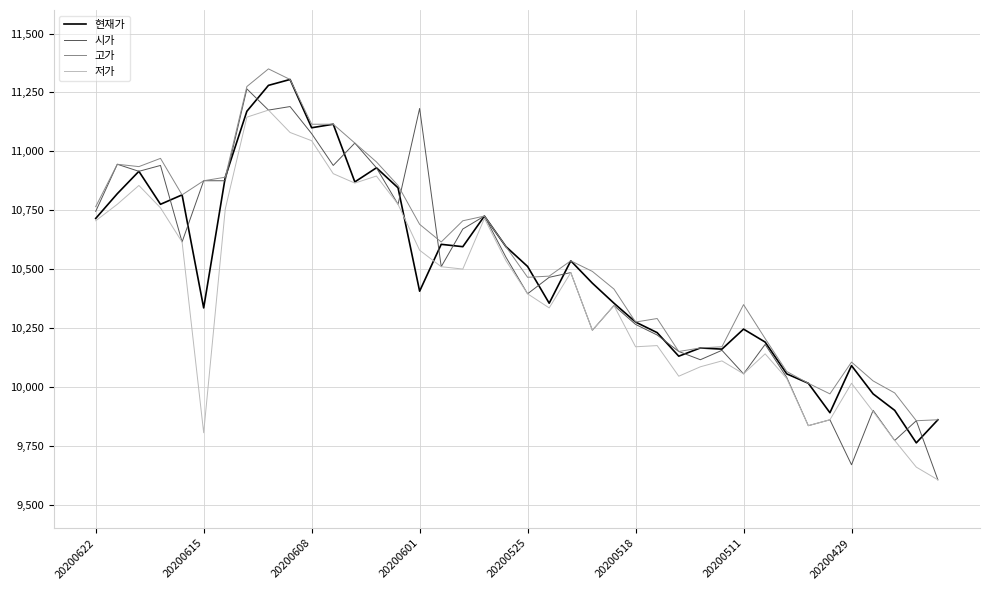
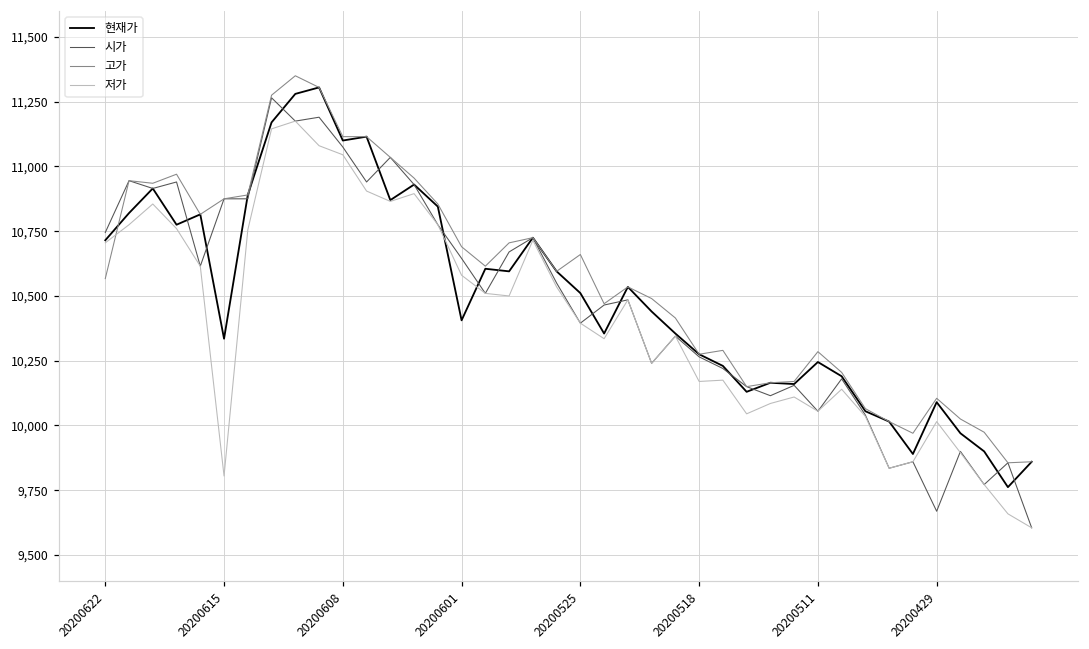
  {
    "현재가": {
      "20200615": "10,340",
      "20200608": "11,100",
      "20200601": "10,410",
      "20200525": "10,510",
      "20200511": "10,250",
      "20200429": "10,090"
    },
    "시가": {
      "20200622": "10,750",
      "20200608": "11,080",
-     "20200601": "11,180",
+     "20200601": "10,650",
      "20200429": "9,670"
    },
    "고가": {
-     "20200622": "10,770",
+     "20200622": "10,570",
      "20200608": "11,120",
      "20200601": "10,690",
-     "20200525": "10,470",
-     "20200511": "10,350",
+     "20200525": "10,660",
+     "20200511": "10,290",
      "20200429": "10,110"
    },
    "저가": {
      "20200615": "9,810",
      "20200608": "11,050",
      "20200601": "10,580",
      "20200518": "10,170",
      "20200429": "10,020"
    }
  }
